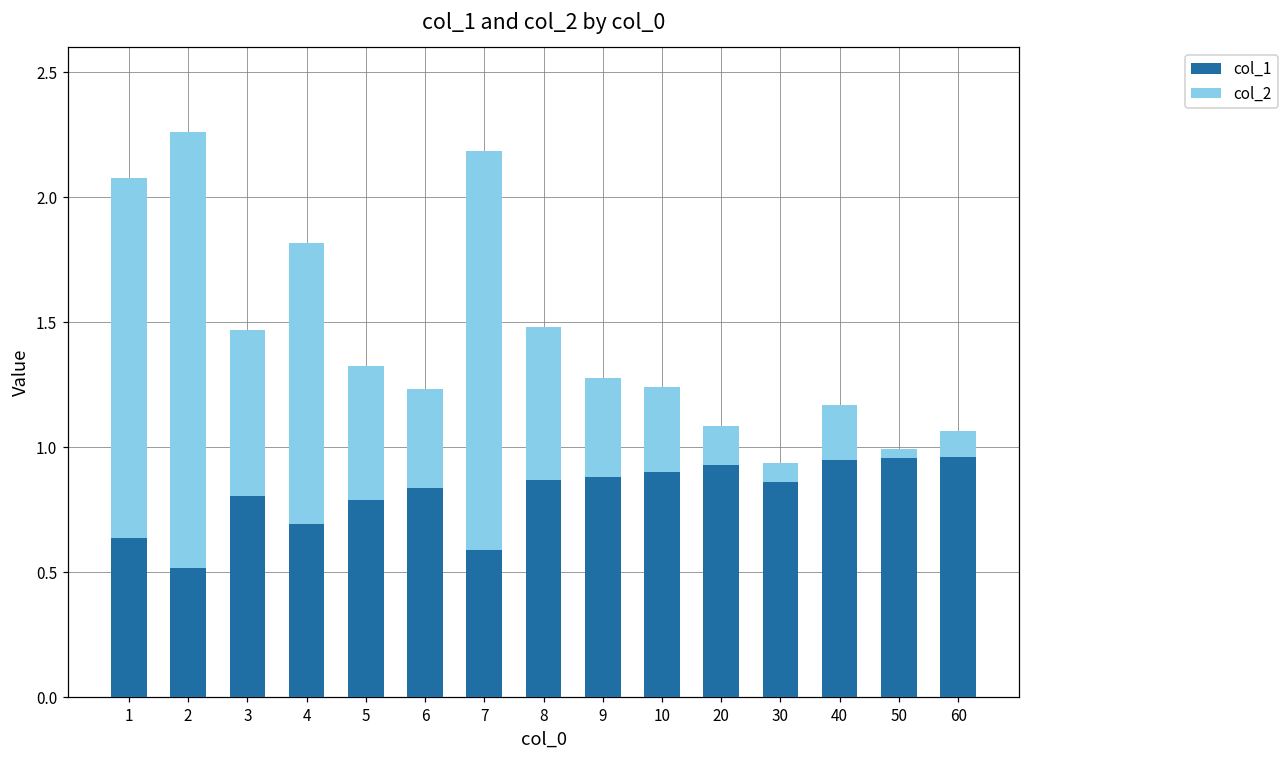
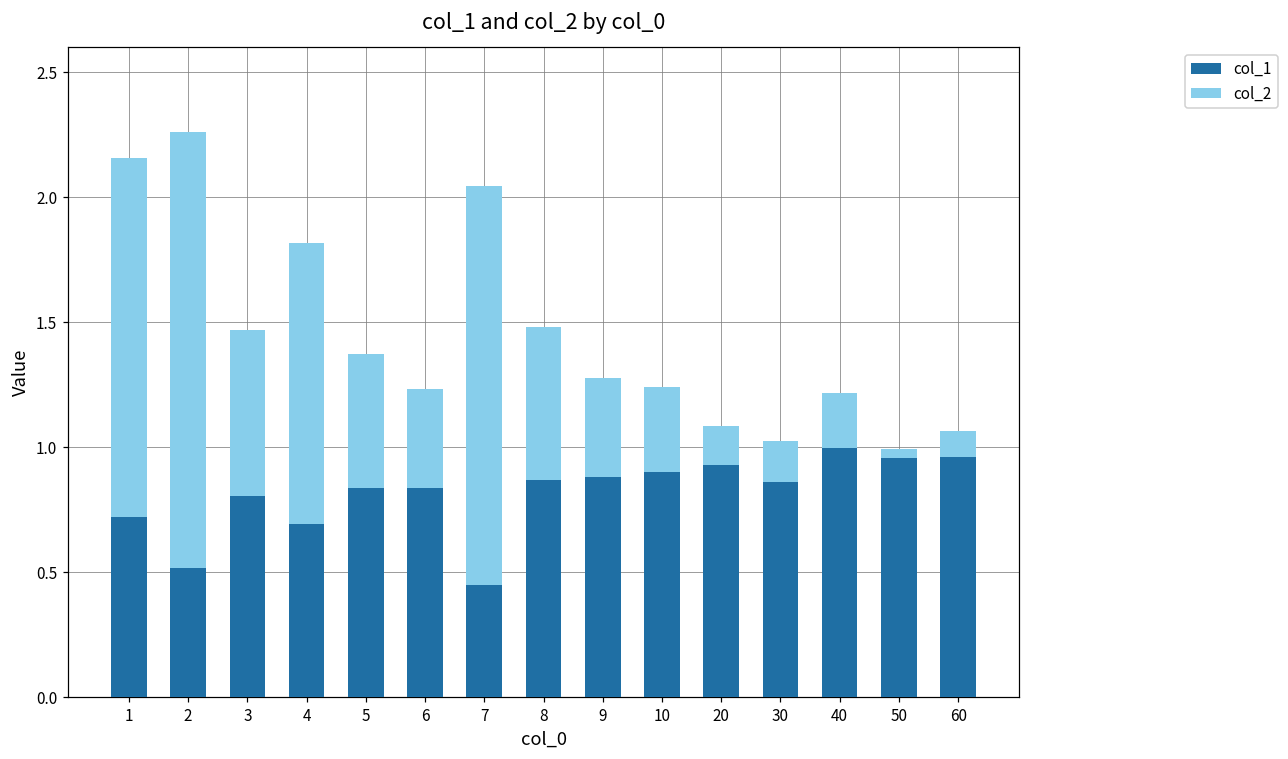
  {
    "col_1": {
-     "1": 0.64,
+     "1": 0.72,
      "2": 0.52,
      "3": 0.81,
      "4": 0.69,
-     "5": 0.79,
+     "5": 0.84,
      "6": 0.83,
-     "7": 0.59,
+     "7": 0.45,
      "8": 0.87,
      "9": 0.88,
      "10": 0.90,
      "20": 0.93,
      "30": 0.86,
-     "40": 0.95,
+     "40": 1.00,
      "50": 0.96,
      "60": 0.96
    },
    "col_2": {
      "1": 1.44,
      "2": 1.75,
      "3": 0.66,
      "4": 1.12,
      "5": 0.54,
      "6": 0.40,
      "7": 1.60,
      "8": 0.61,
      "9": 0.39,
      "10": 0.34,
      "20": 0.15,
-     "30": 0.08,
+     "30": 0.17,
      "40": 0.22,
      "50": 0.04,
      "60": 0.11
    }
  }
